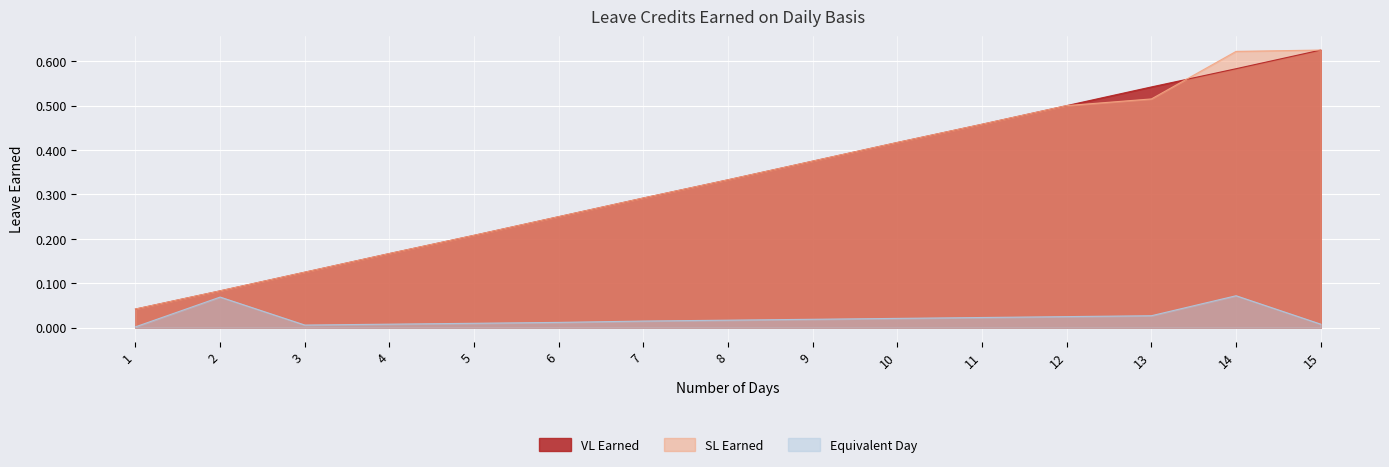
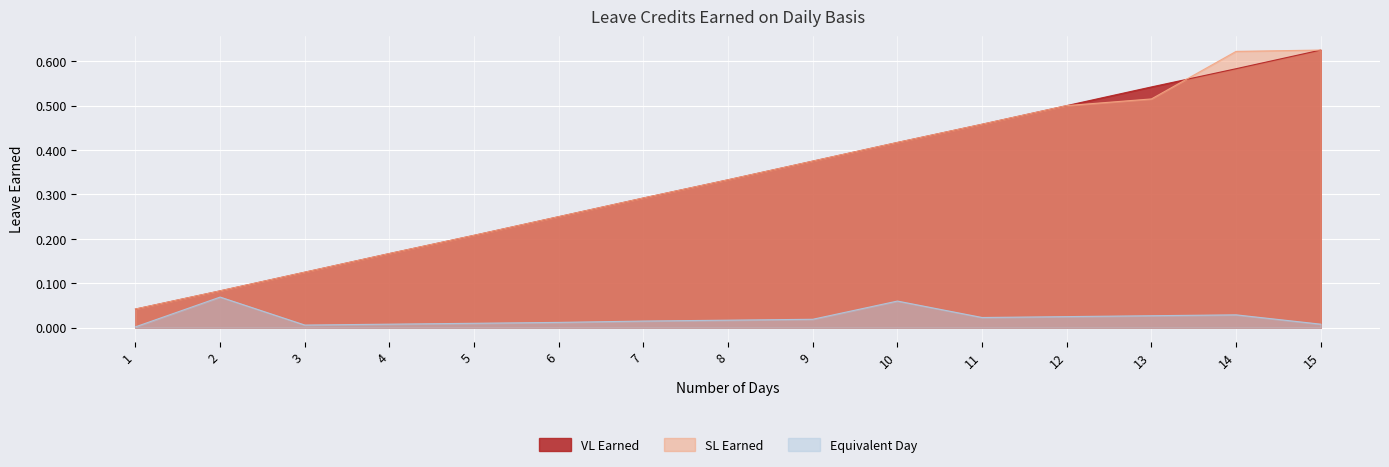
  {
    "VL Earned": {
      "13": 0.54,
      "14": 0.58
    },
    "SL Earned": {
      "13": 0.52,
      "14": 0.62
    },
    "Equivalent Day": {
      "1": 0.00,
      "2": 0.07,
      "3": 0.01,
      "4": 0.01,
      "5": 0.01,
      "6": 0.01,
      "7": 0.02,
      "8": 0.02,
      "9": 0.02,
-     "10": 0.02,
+     "10": 0.06,
      "11": 0.02,
      "12": 0.03,
      "13": 0.03,
-     "14": 0.07,
+     "14": 0.03,
      "15": 0.01
    }
  }
